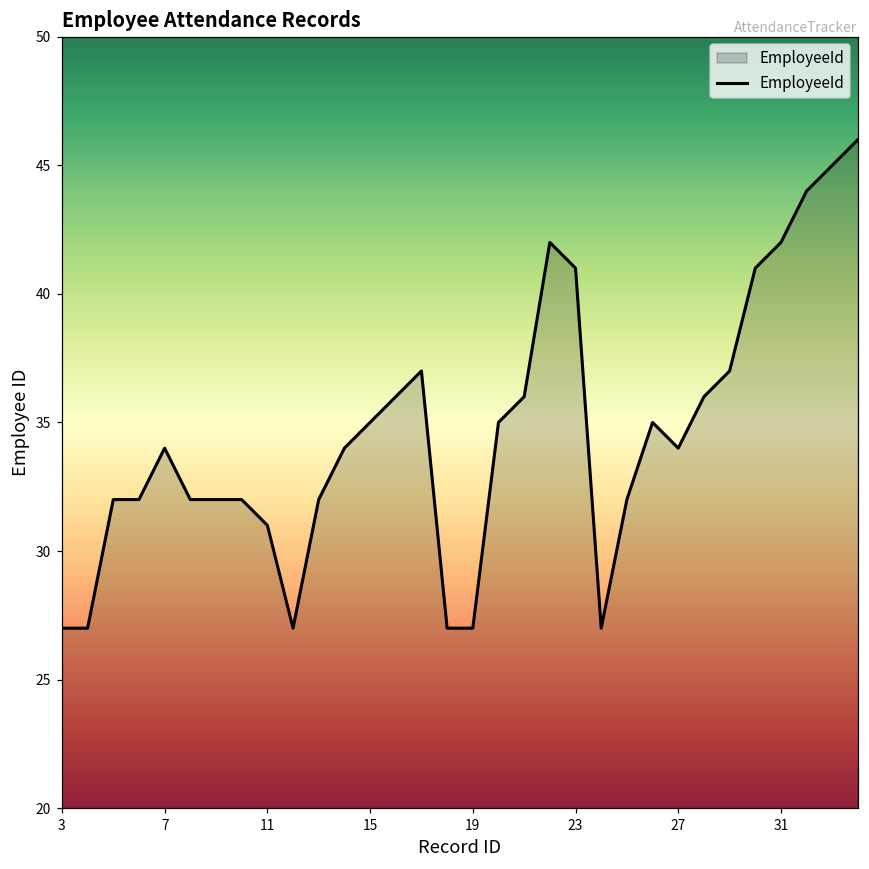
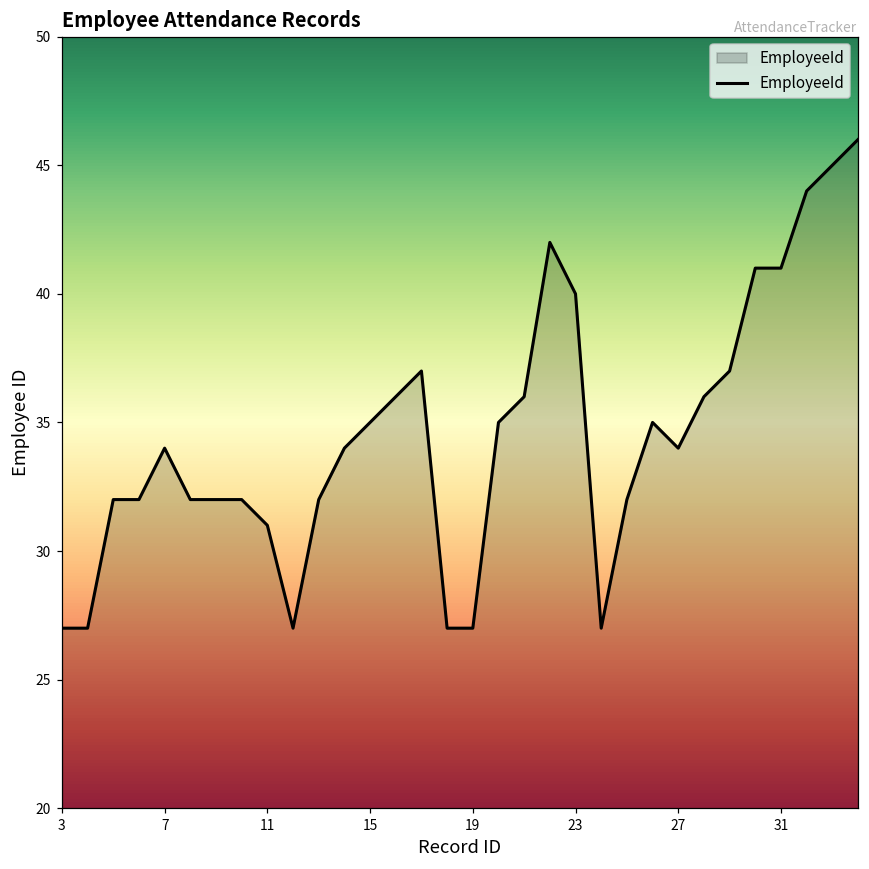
  {
    "3": 27,
    "7": 34,
    "11": 31,
    "15": 35,
    "19": 27,
-   "23": 41,
+   "23": 40,
    "27": 34,
-   "31": 42
+   "31": 41
  }
